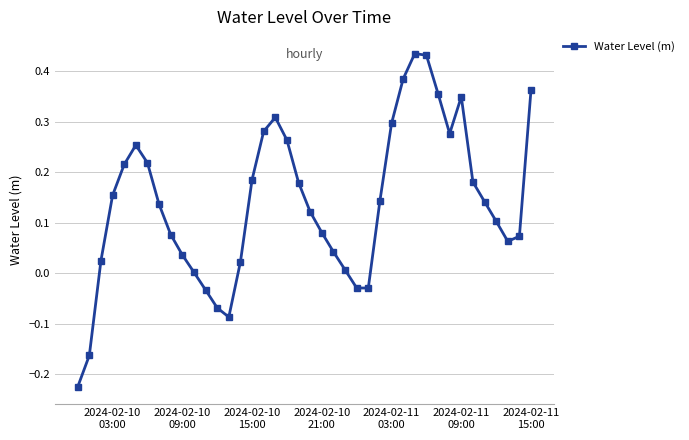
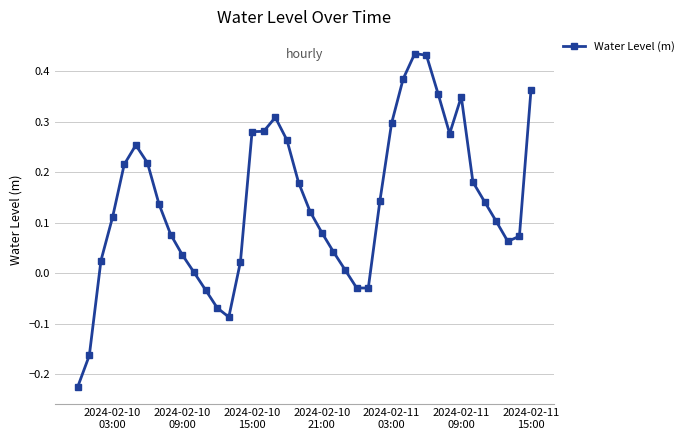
  {
-   "2024-02-10 03:00": 0.15,
+   "2024-02-10 03:00": 0.11,
    "2024-02-10 09:00": 0.04,
-   "2024-02-10 15:00": 0.19,
+   "2024-02-10 15:00": 0.28,
    "2024-02-10 21:00": 0.08,
    "2024-02-11 03:00": 0.30,
    "2024-02-11 09:00": 0.35,
    "2024-02-11 15:00": 0.36
  }
